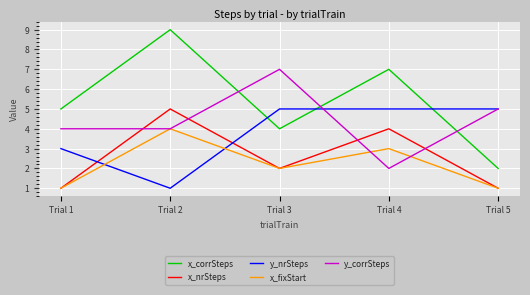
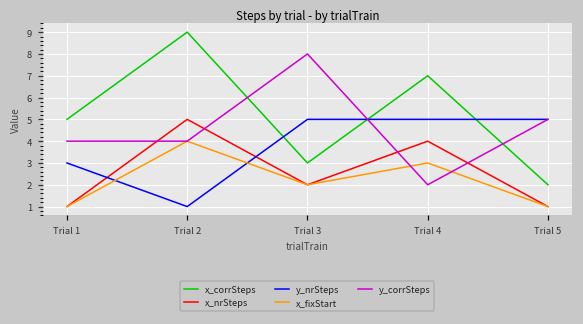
  {
    "x_corrSteps": {
      "Trial 1": 5,
      "Trial 2": 9,
-     "Trial 3": 4,
+     "Trial 3": 3,
      "Trial 4": 7,
      "Trial 5": 2
    },
    "x_nrSteps": {
      "Trial 2": 5,
      "Trial 4": 4
    },
    "y_nrSteps": {
      "Trial 1": 3,
      "Trial 2": 1,
      "Trial 3": 5,
      "Trial 4": 5
    },
    "x_fixStart": {
      "Trial 4": 3
    },
    "y_corrSteps": {
      "Trial 1": 4,
-     "Trial 3": 7,
+     "Trial 3": 8,
      "Trial 4": 2
    }
  }
